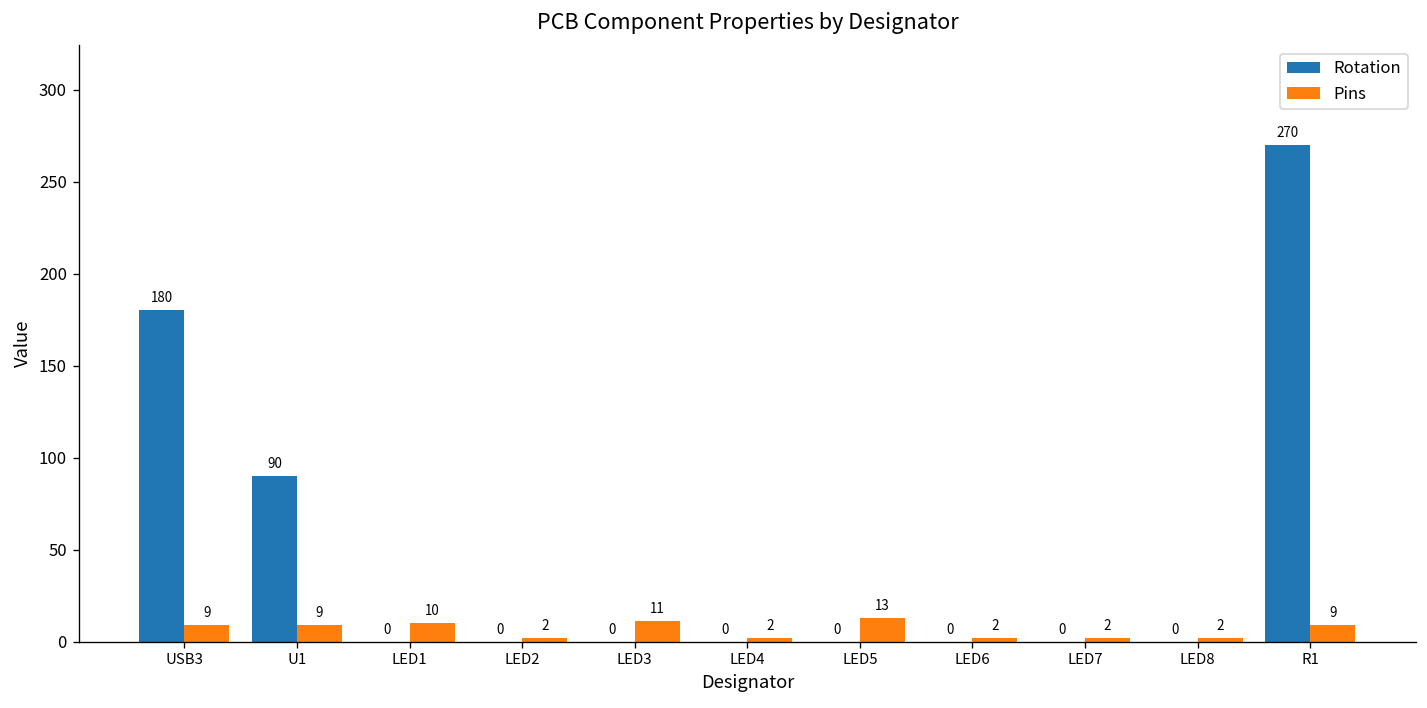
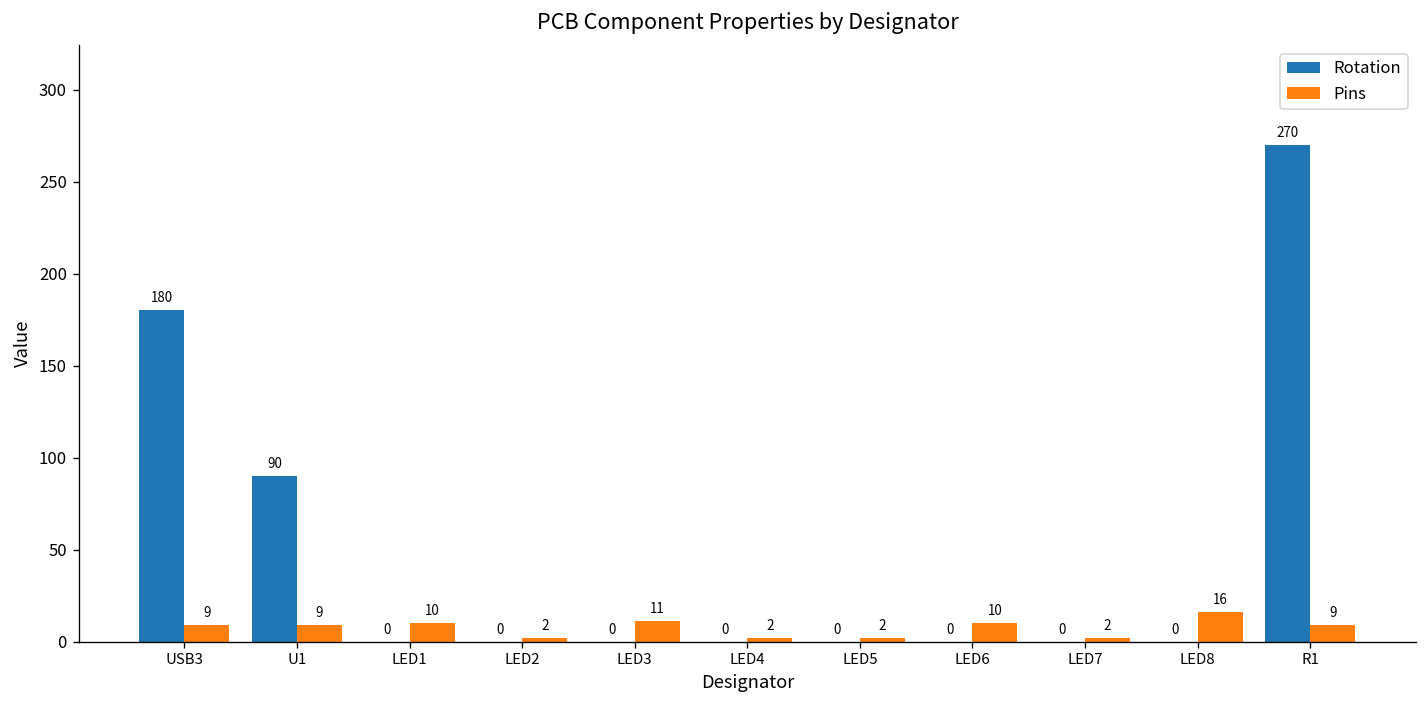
  {
    "Rotation": {
      "USB3": 180,
      "U1": 90,
      "LED1": 0,
      "LED2": 0,
      "LED3": 0,
      "LED4": 0,
      "LED5": 0,
      "LED6": 0,
      "LED7": 0,
      "LED8": 0,
      "R1": 270
    },
    "Pins": {
      "USB3": 9,
      "U1": 9,
      "LED1": 10,
      "LED2": 2,
      "LED3": 11,
      "LED4": 2,
-     "LED5": 13,
-     "LED6": 2,
+     "LED5": 2,
+     "LED6": 10,
      "LED7": 2,
-     "LED8": 2,
+     "LED8": 16,
      "R1": 9
    }
  }
